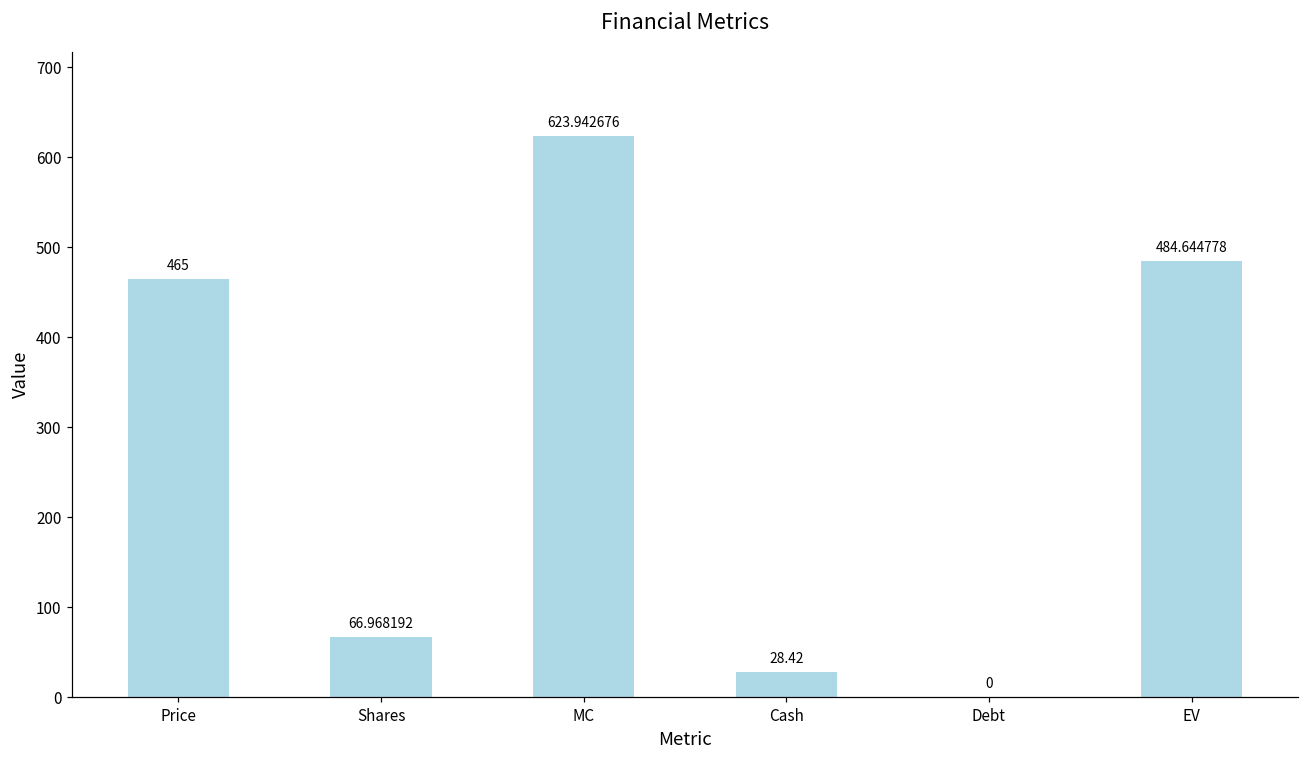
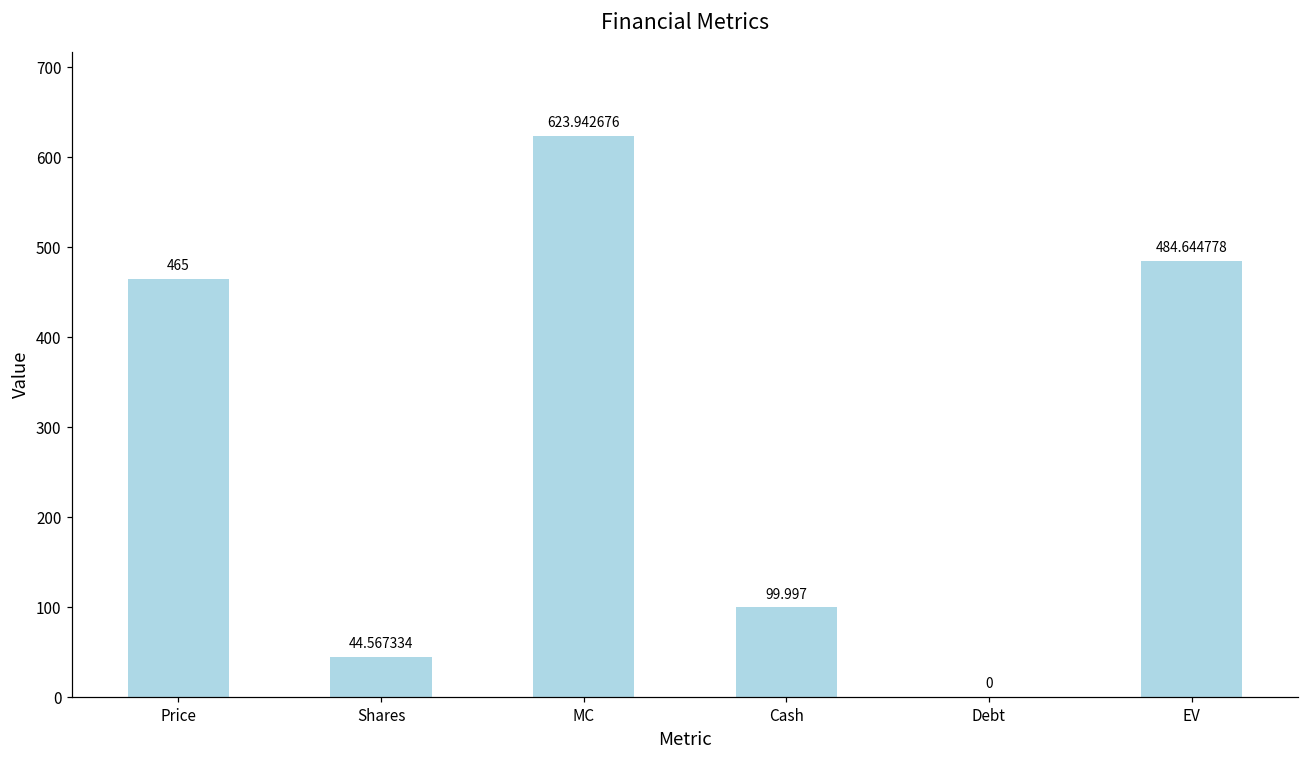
  {
    "Price": 465,
-   "Shares": 66.968192,
+   "Shares": 44.567334,
    "MC": 623.942676,
-   "Cash": 28.42,
+   "Cash": 99.997,
    "Debt": 0,
    "EV": 484.644778
  }
